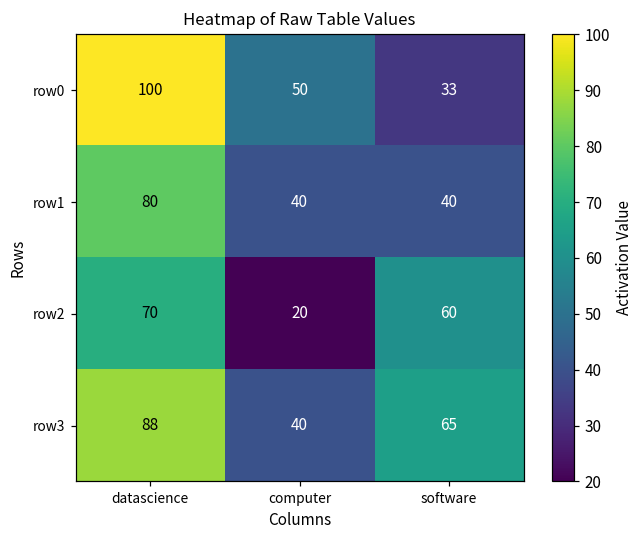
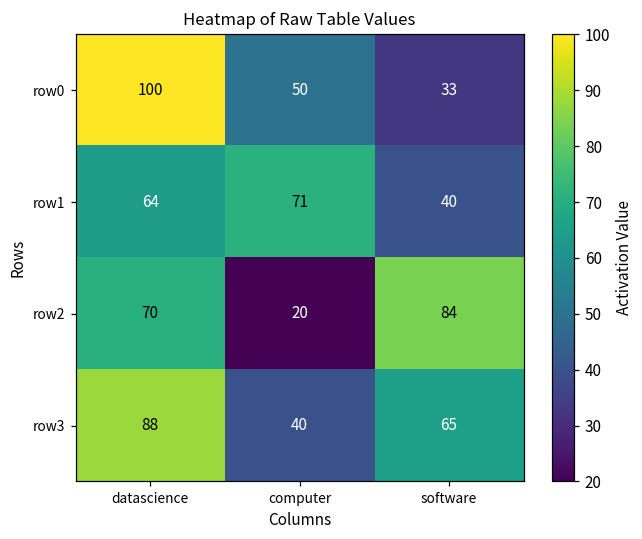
  {
    "row0": {
      "datascience": 100,
      "computer": 50,
      "software": 33
    },
    "row1": {
-     "datascience": 80,
-     "computer": 40,
+     "datascience": 64,
+     "computer": 71,
      "software": 40
    },
    "row2": {
      "datascience": 70,
      "computer": 20,
-     "software": 60
+     "software": 84
    },
    "row3": {
      "datascience": 88,
      "computer": 40,
      "software": 65
    }
  }
